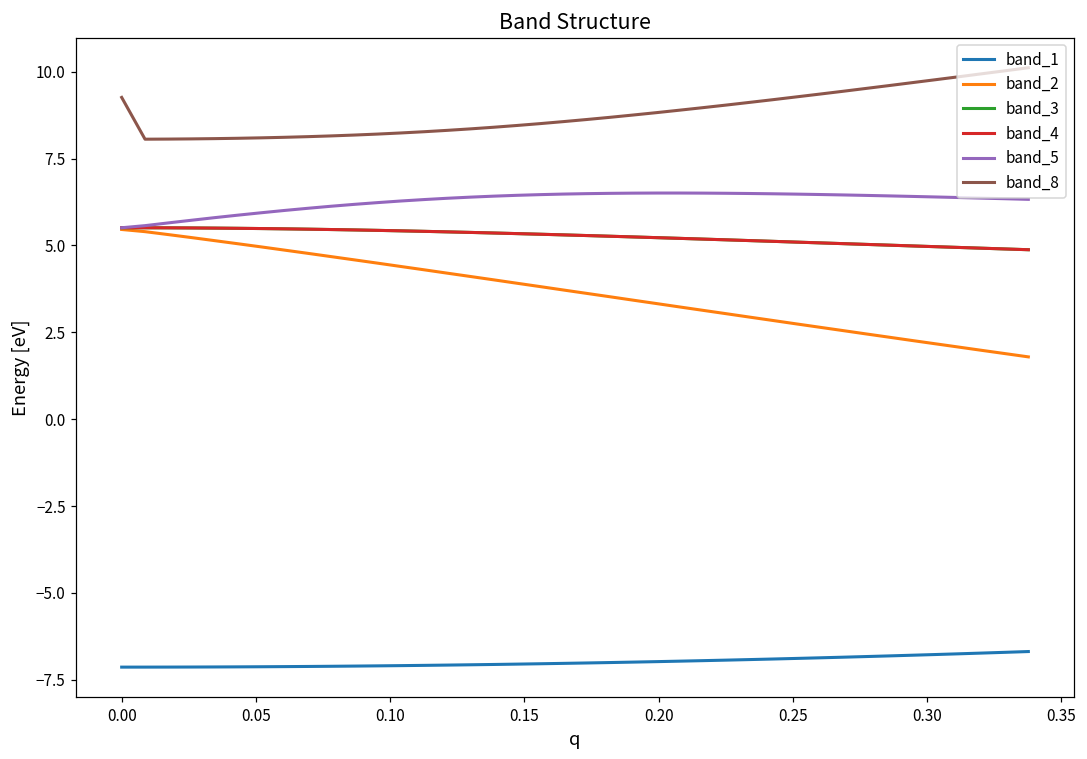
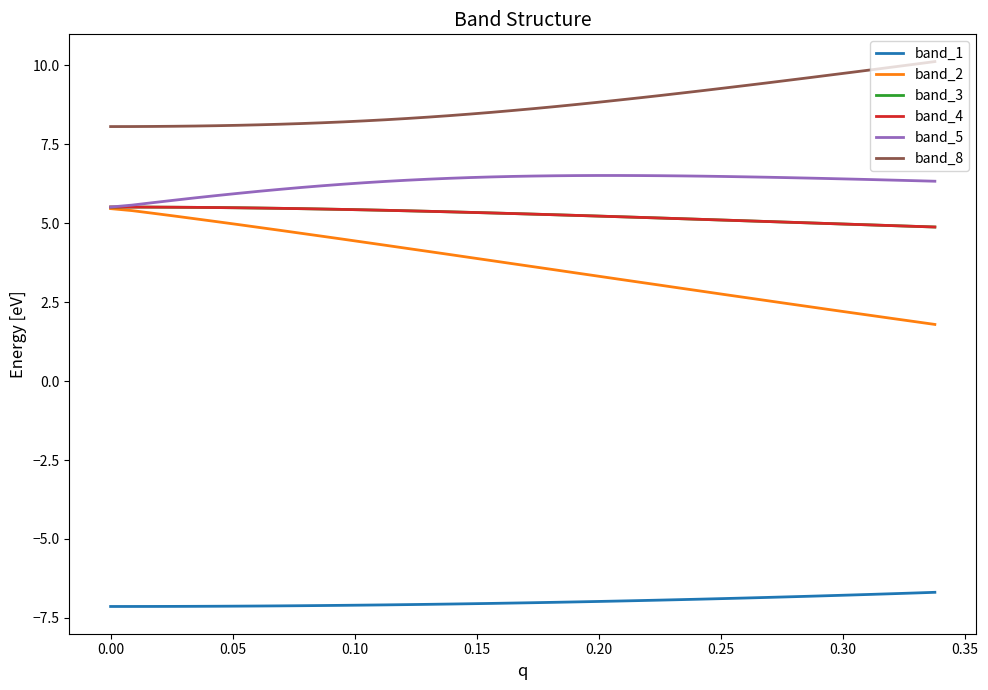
  {
    "band_1": {
      "0.00": -7.1
    },
    "band_8": {
-     "0.00": 9.3
+     "0.00": 8.1
    }
  }
